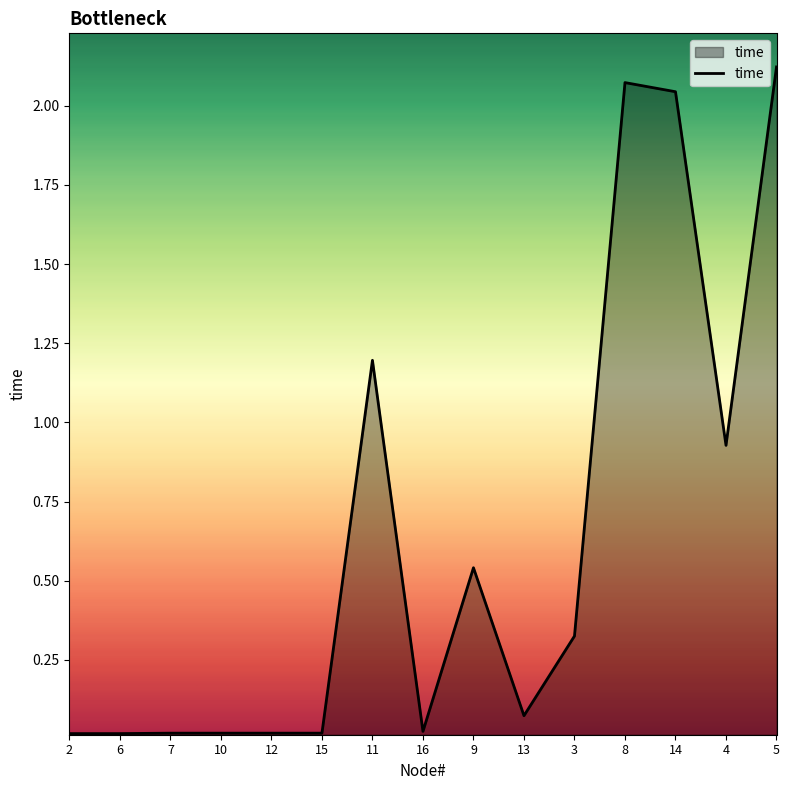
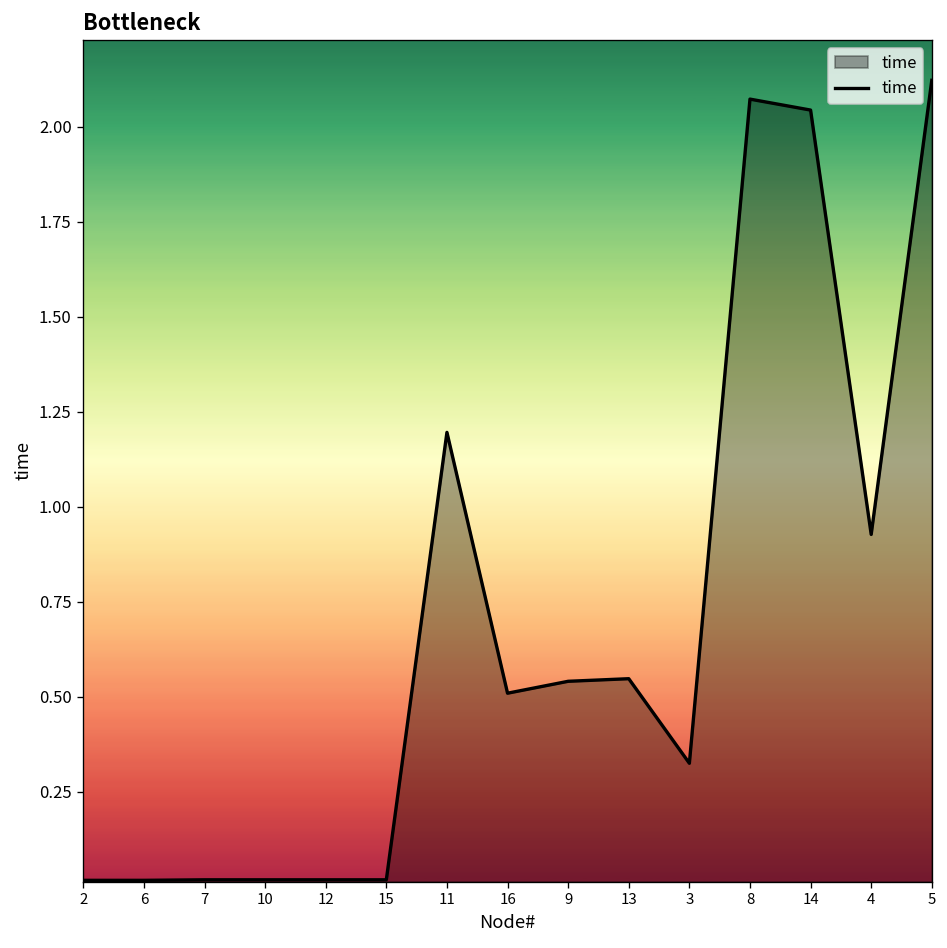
  {
    "2": 0.02,
    "6": 0.02,
    "7": 0.02,
    "10": 0.02,
    "12": 0.02,
    "15": 0.02,
    "11": 1.20,
-   "16": 0.02,
+   "16": 0.51,
    "9": 0.54,
-   "13": 0.07,
+   "13": 0.55,
    "3": 0.33,
    "8": 2.07,
    "14": 2.04,
    "4": 0.93,
    "5": 2.12
  }
